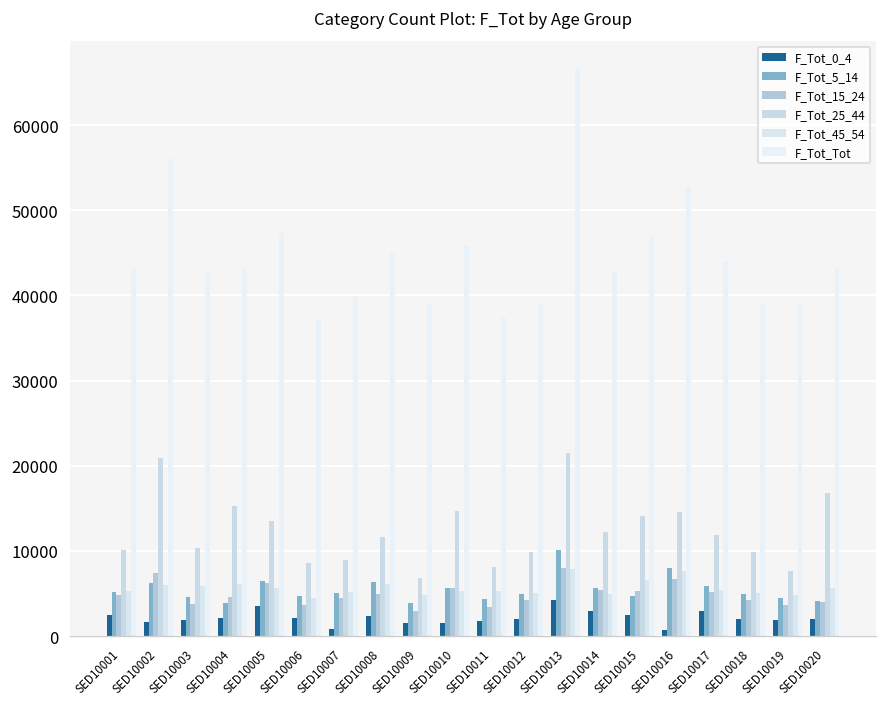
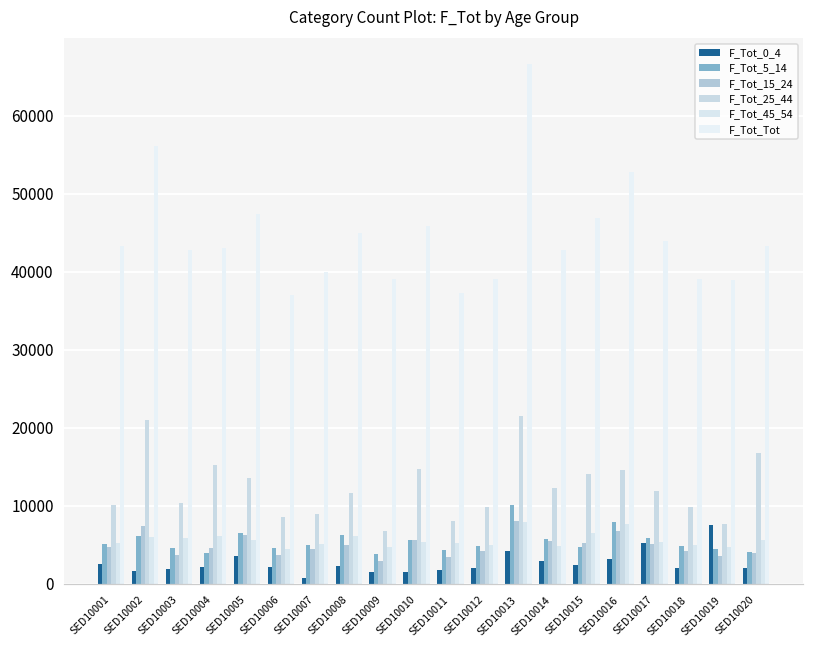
  {
    "F_Tot_0_4": {
      "SED10001": 2000,
      "SED10002": 2000,
      "SED10003": 2000,
      "SED10004": 2000,
      "SED10005": 4000,
      "SED10006": 2000,
      "SED10007": 1000,
      "SED10008": 2000,
      "SED10009": 2000,
      "SED10010": 1000,
      "SED10011": 2000,
      "SED10012": 2000,
      "SED10013": 4000,
      "SED10014": 3000,
      "SED10015": 2000,
-     "SED10016": 1000,
-     "SED10017": 3000,
+     "SED10016": 3000,
+     "SED10017": 5000,
      "SED10018": 2000,
-     "SED10019": 2000,
+     "SED10019": 8000,
      "SED10020": 2000
    }
  }
